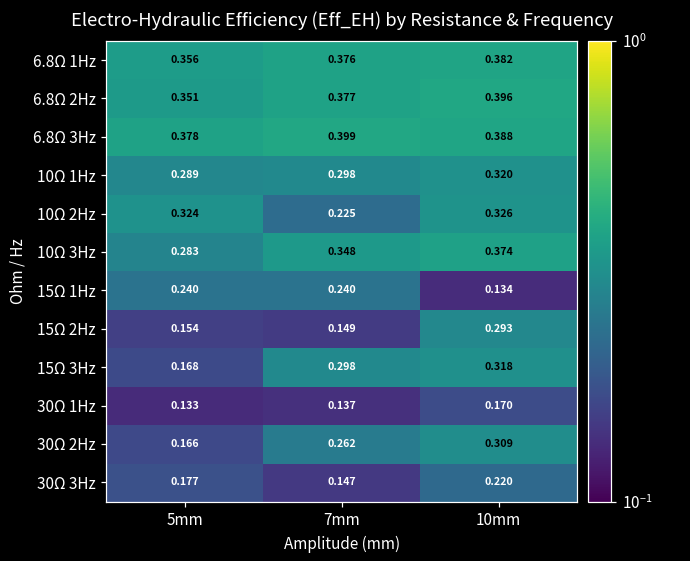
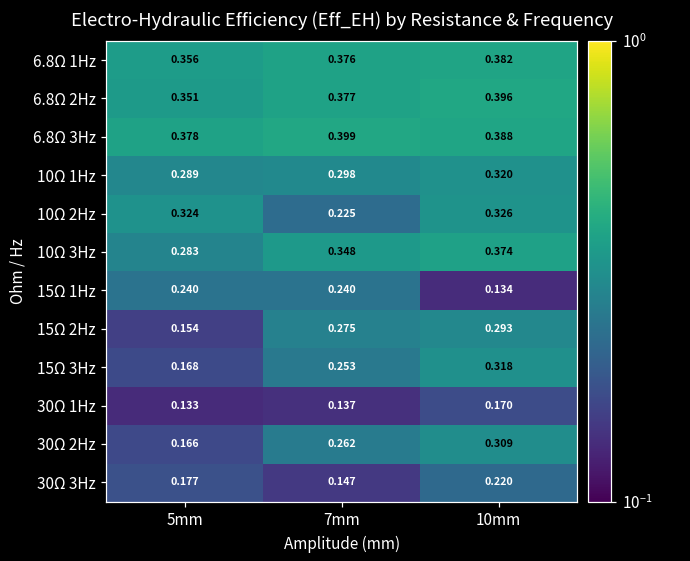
  {
    "6.8Ω 1Hz": {
      "5mm": 0.356,
      "7mm": 0.376,
      "10mm": 0.382
    },
    "6.8Ω 2Hz": {
      "5mm": 0.351,
      "7mm": 0.377,
      "10mm": 0.396
    },
    "6.8Ω 3Hz": {
      "5mm": 0.378,
      "7mm": 0.399,
      "10mm": 0.388
    },
    "10Ω 1Hz": {
      "5mm": 0.289,
      "7mm": 0.298,
      "10mm": 0.320
    },
    "10Ω 2Hz": {
      "5mm": 0.324,
      "7mm": 0.225,
      "10mm": 0.326
    },
    "10Ω 3Hz": {
      "5mm": 0.283,
      "7mm": 0.348,
      "10mm": 0.374
    },
    "15Ω 1Hz": {
      "5mm": 0.240,
      "7mm": 0.240,
      "10mm": 0.134
    },
    "15Ω 2Hz": {
      "5mm": 0.154,
-     "7mm": 0.149,
+     "7mm": 0.275,
      "10mm": 0.293
    },
    "15Ω 3Hz": {
      "5mm": 0.168,
-     "7mm": 0.298,
+     "7mm": 0.253,
      "10mm": 0.318
    },
    "30Ω 1Hz": {
      "5mm": 0.133,
      "7mm": 0.137,
      "10mm": 0.170
    },
    "30Ω 2Hz": {
      "5mm": 0.166,
      "7mm": 0.262,
      "10mm": 0.309
    },
    "30Ω 3Hz": {
      "5mm": 0.177,
      "7mm": 0.147,
      "10mm": 0.220
    }
  }
